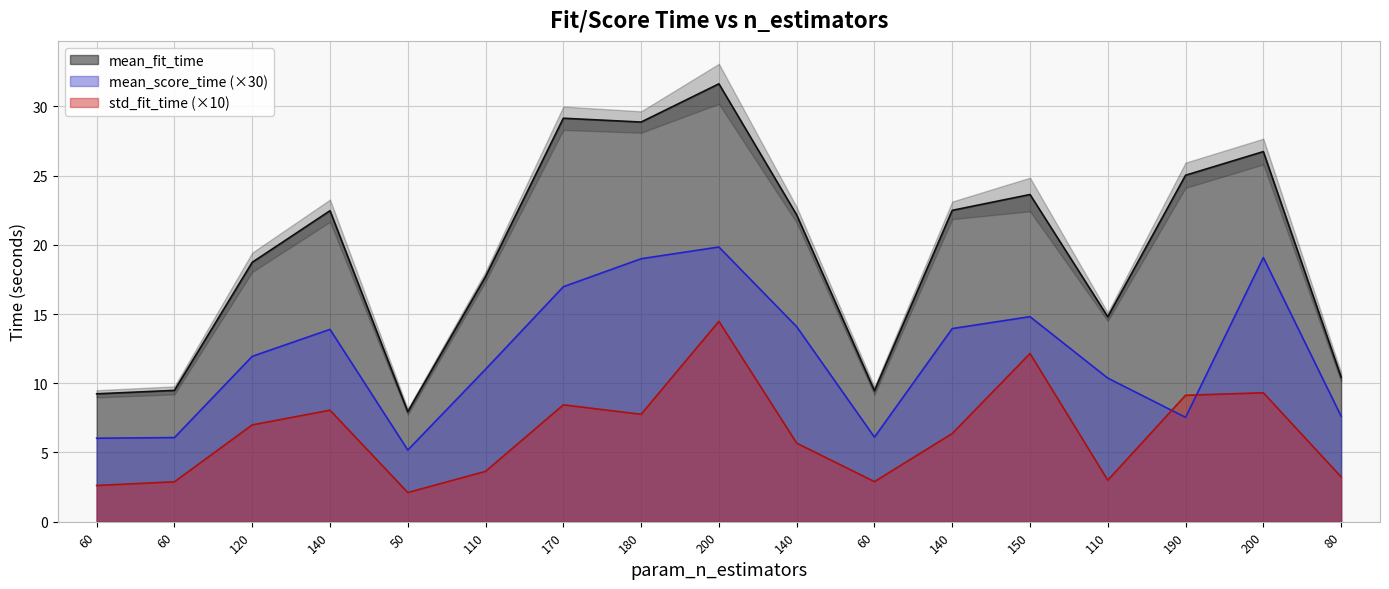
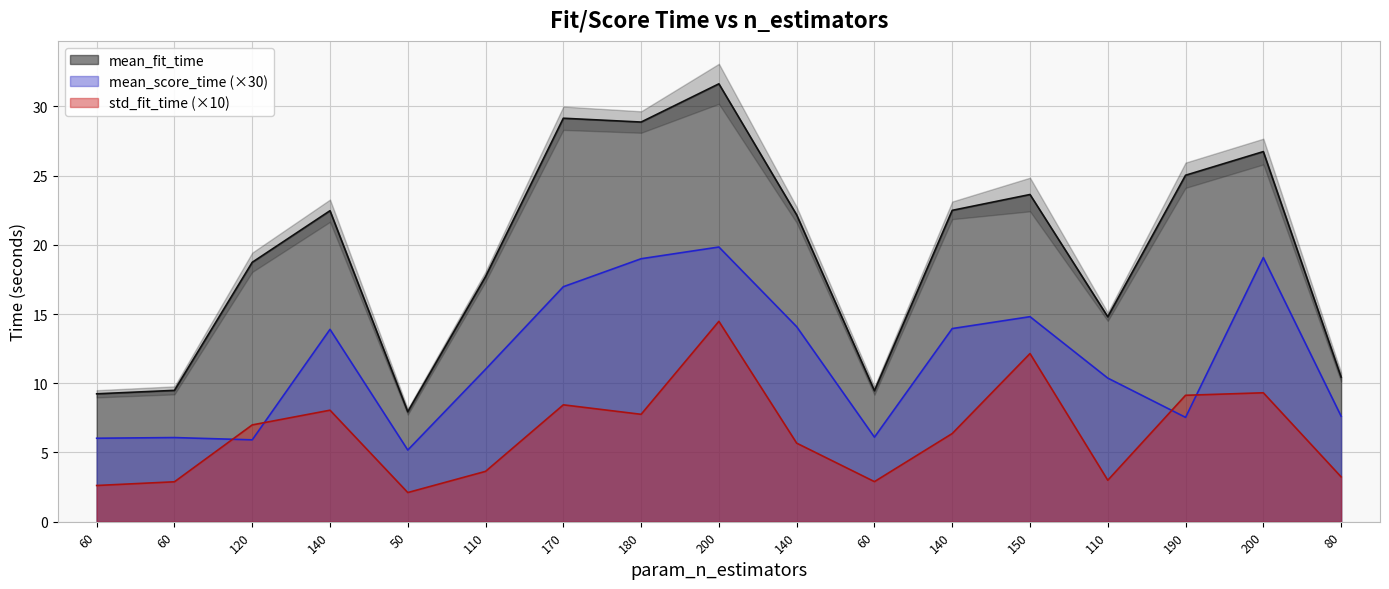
  {
    "mean_score_time (×30)": {
-     "120": 11.9,
+     "120": 5.9,
      "50": 5.2,
      "170": 17.0,
      "180": 19.0,
      "150": 14.8,
      "190": 7.5,
      "80": 7.6
    },
    "std_fit_time (×10)": {
      "120": 7.0,
      "50": 2.1,
      "170": 8.4,
      "180": 7.8,
      "150": 12.1,
      "190": 9.1,
      "80": 3.2
    }
  }
